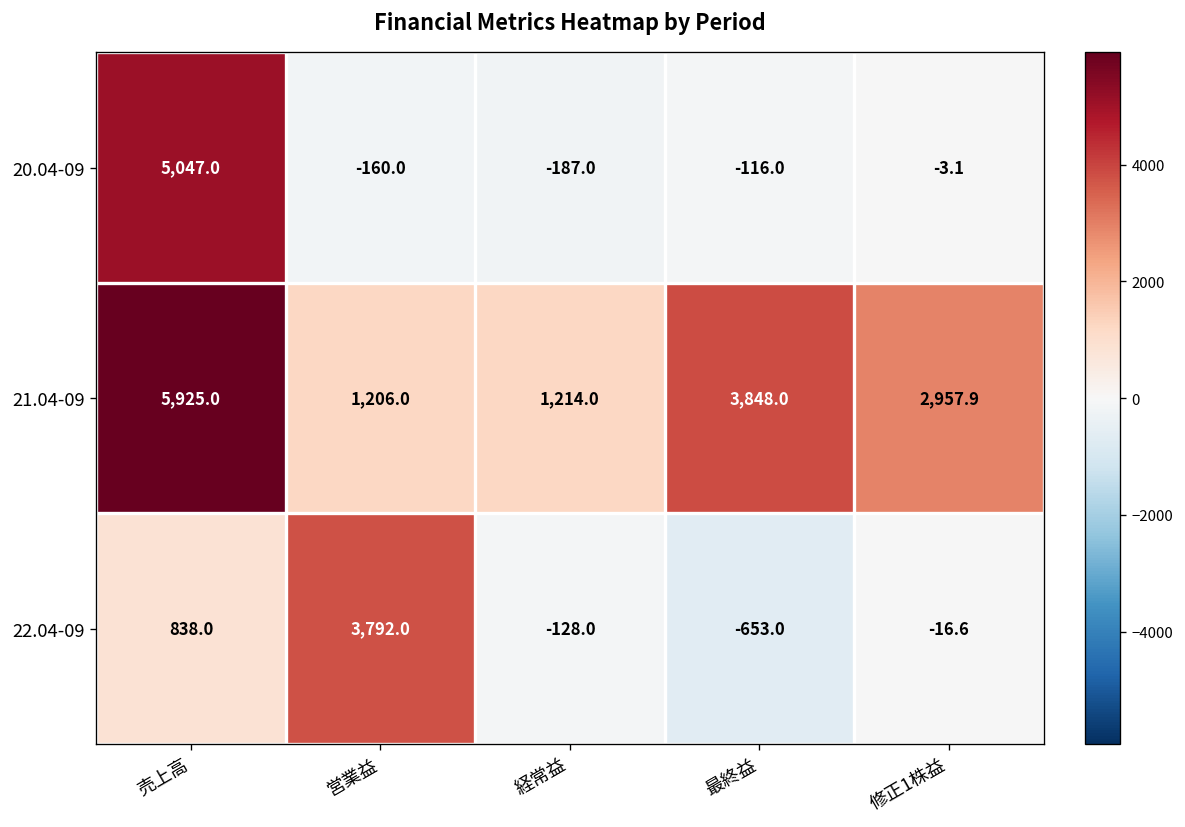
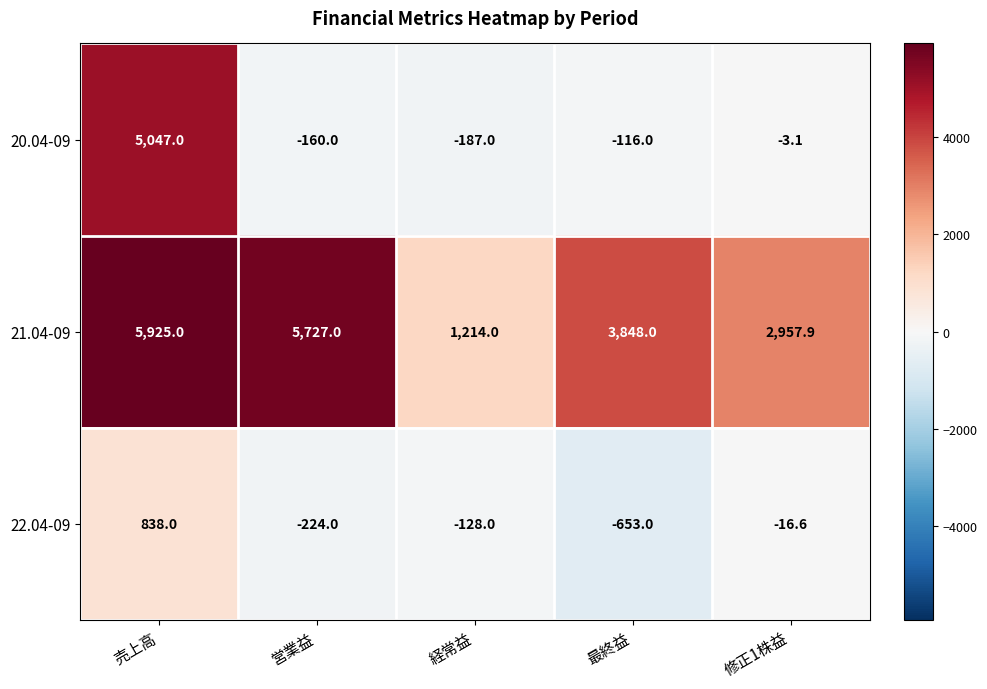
  {
    "20.04-09": {
      "売上高": "5,047.0",
      "営業益": "-160.0",
      "経常益": "-187.0",
      "最終益": "-116.0",
      "修正1株益": "-3.1"
    },
    "21.04-09": {
      "売上高": "5,925.0",
-     "営業益": "1,206.0",
+     "営業益": "5,727.0",
      "経常益": "1,214.0",
      "最終益": "3,848.0",
      "修正1株益": "2,957.9"
    },
    "22.04-09": {
      "売上高": "838.0",
-     "営業益": "3,792.0",
+     "営業益": "-224.0",
      "経常益": "-128.0",
      "最終益": "-653.0",
      "修正1株益": "-16.6"
    }
  }
